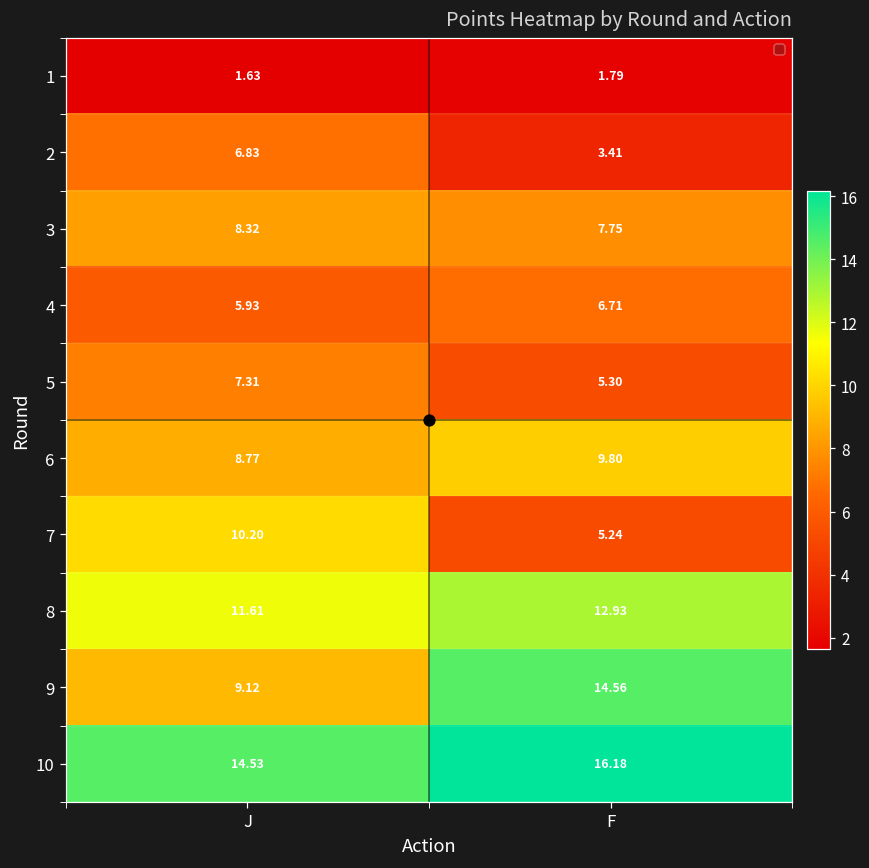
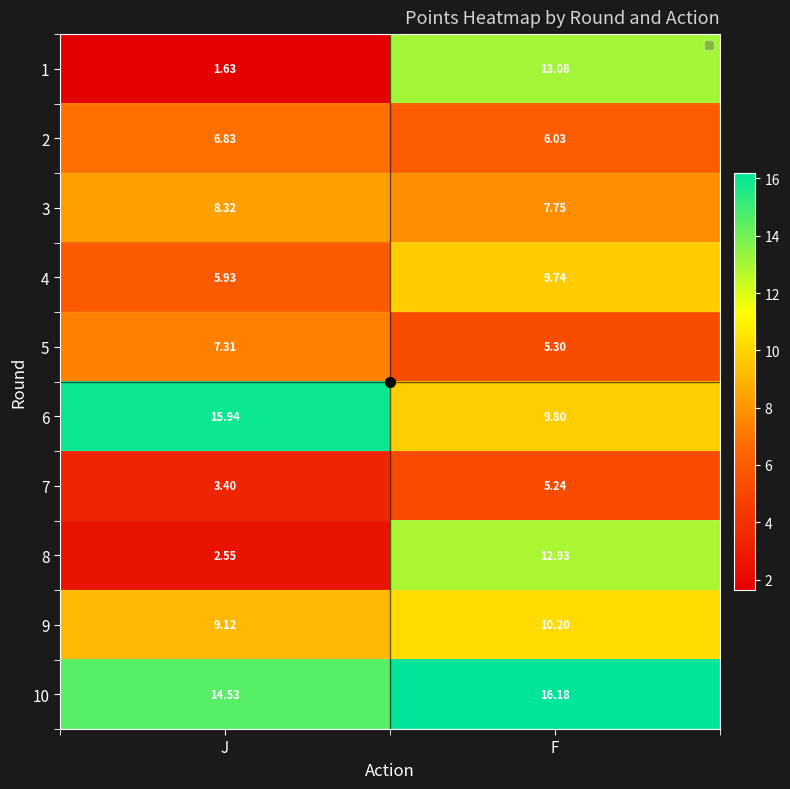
  {
    "1": {
      "J": 1.63,
-     "F": 1.79
+     "F": 13.08
    },
    "2": {
      "J": 6.83,
-     "F": 3.41
+     "F": 6.03
    },
    "3": {
      "J": 8.32,
      "F": 7.75
    },
    "4": {
      "J": 5.93,
-     "F": 6.71
+     "F": 9.74
    },
    "5": {
      "J": 7.31,
      "F": 5.30
    },
    "6": {
-     "J": 8.77,
+     "J": 15.94,
      "F": 9.80
    },
    "7": {
-     "J": 10.20,
+     "J": 3.40,
      "F": 5.24
    },
    "8": {
-     "J": 11.61,
+     "J": 2.55,
      "F": 12.93
    },
    "9": {
      "J": 9.12,
-     "F": 14.56
+     "F": 10.20
    },
    "10": {
      "J": 14.53,
      "F": 16.18
    }
  }
